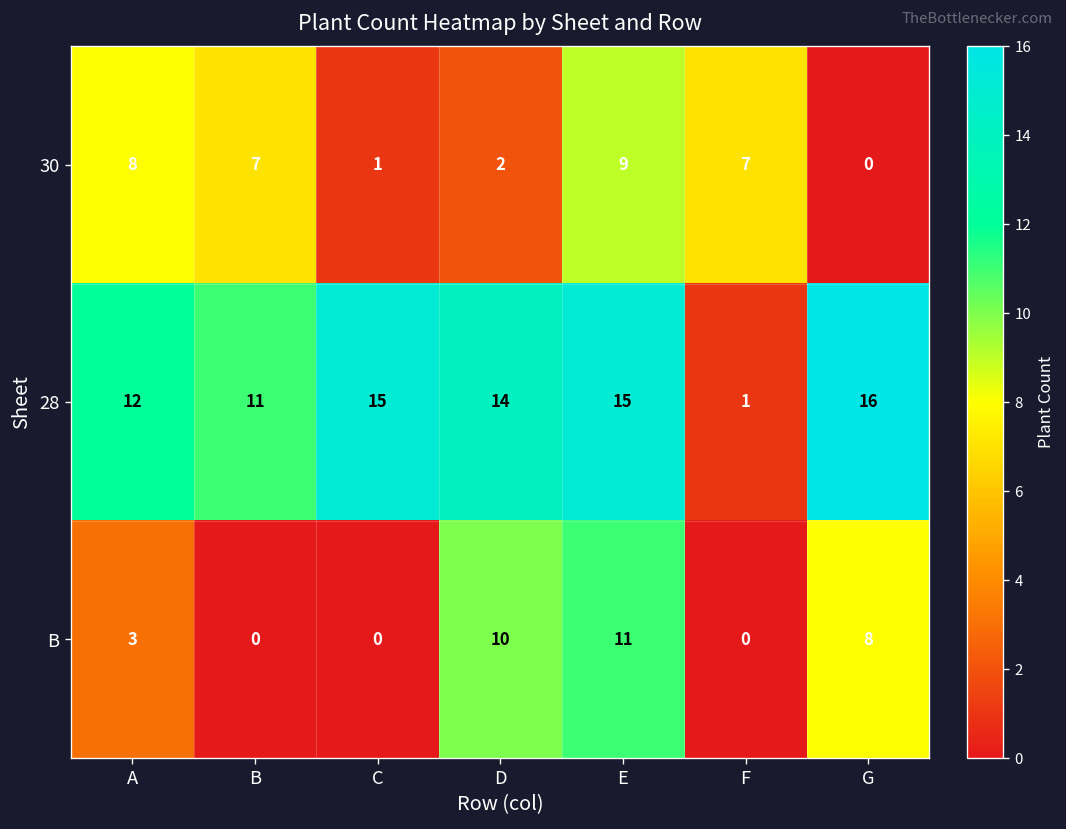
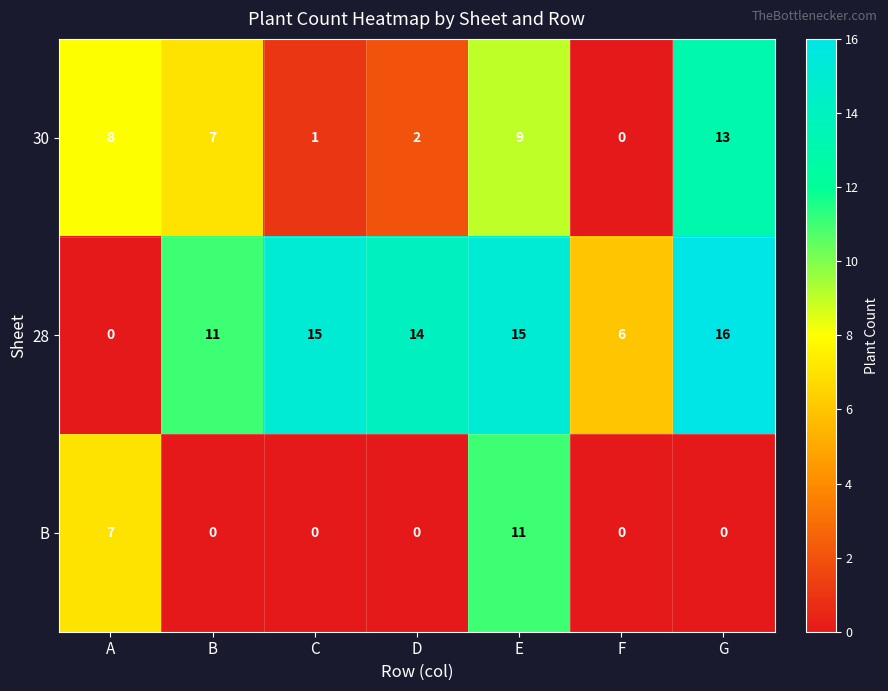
  {
    "30": {
      "A": 8,
      "B": 7,
      "C": 1,
      "D": 2,
      "E": 9,
-     "F": 7,
-     "G": 0
+     "F": 0,
+     "G": 13
    },
    "28": {
-     "A": 12,
+     "A": 0,
      "B": 11,
      "C": 15,
      "D": 14,
      "E": 15,
-     "F": 1,
+     "F": 6,
      "G": 16
    },
    "B": {
-     "A": 3,
+     "A": 7,
      "B": 0,
      "C": 0,
-     "D": 10,
+     "D": 0,
      "E": 11,
      "F": 0,
-     "G": 8
+     "G": 0
    }
  }
